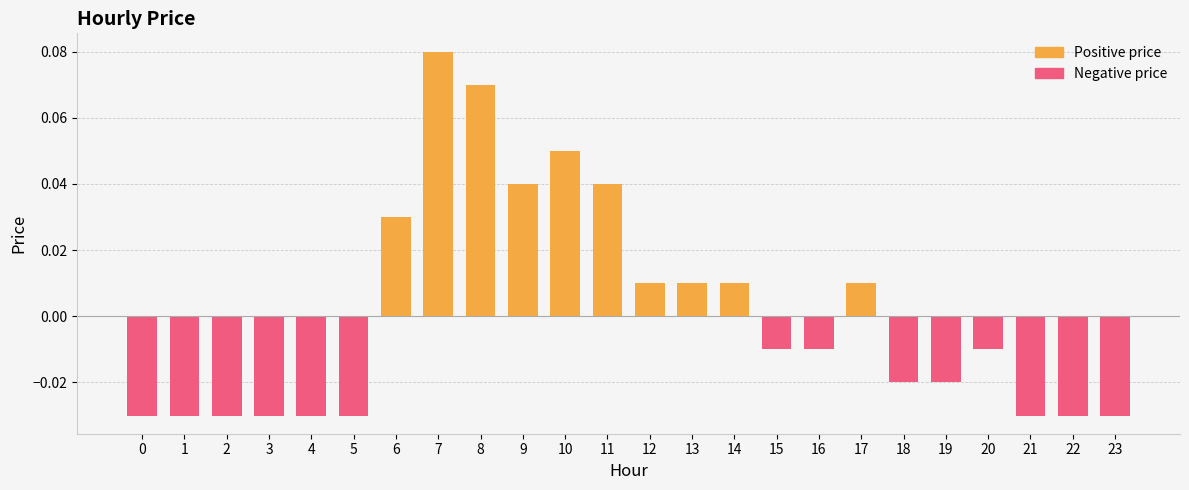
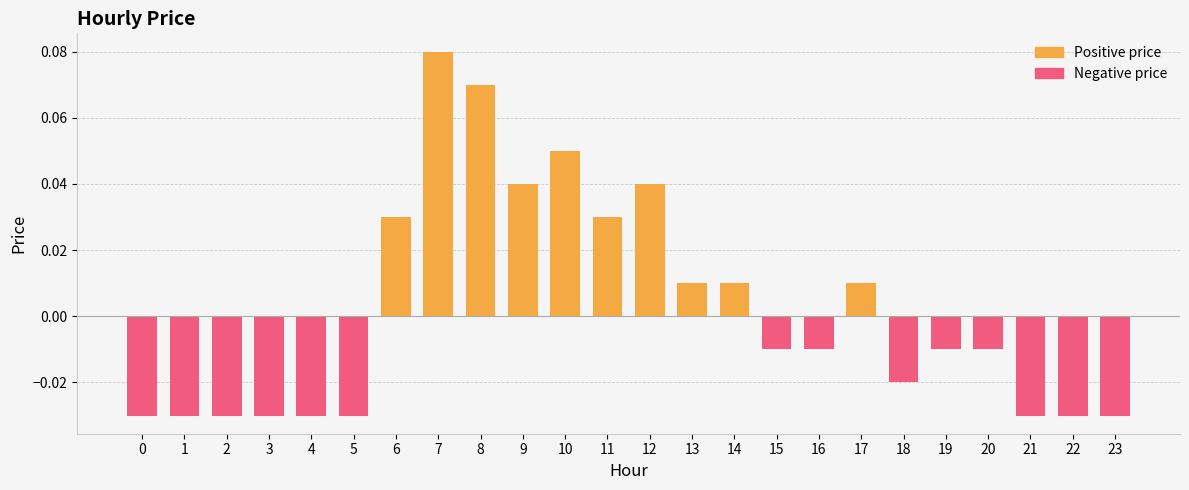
  {
    "Positive price": {
      "0": 0.00,
      "1": 0.00,
      "2": 0.00,
      "3": 0.00,
      "4": 0.00,
      "5": 0.00,
      "6": 0.03,
      "7": 0.08,
      "8": 0.07,
      "9": 0.04,
      "10": 0.05,
-     "11": 0.04,
-     "12": 0.01,
+     "11": 0.03,
+     "12": 0.04,
      "13": 0.01,
      "14": 0.01,
      "15": 0.00,
      "16": 0.00,
      "17": 0.01,
      "18": 0.00,
      "19": 0.00,
      "20": 0.00,
      "21": 0.00,
      "22": 0.00,
      "23": 0.00
    },
    "Negative price": {
      "0": -0.03,
      "1": -0.03,
      "2": -0.03,
      "3": -0.03,
      "4": -0.03,
      "5": -0.03,
      "6": 0.00,
      "7": 0.00,
      "8": 0.00,
      "9": 0.00,
      "10": 0.00,
      "11": 0.00,
      "12": 0.00,
      "13": 0.00,
      "14": 0.00,
      "15": -0.01,
      "16": -0.01,
      "17": 0.00,
      "18": -0.02,
-     "19": -0.02,
+     "19": -0.01,
      "20": -0.01,
      "21": -0.03,
      "22": -0.03,
      "23": -0.03
    }
  }
